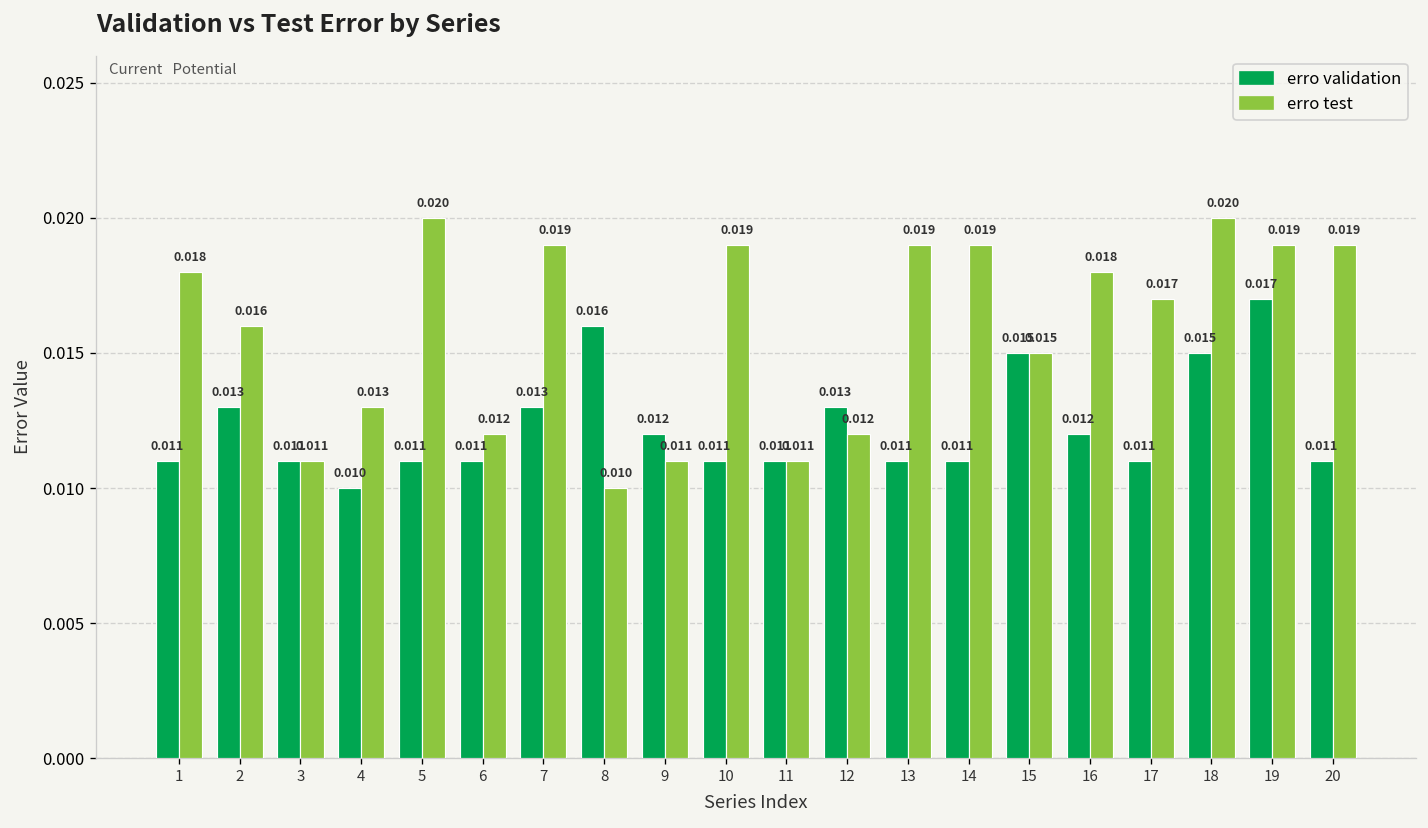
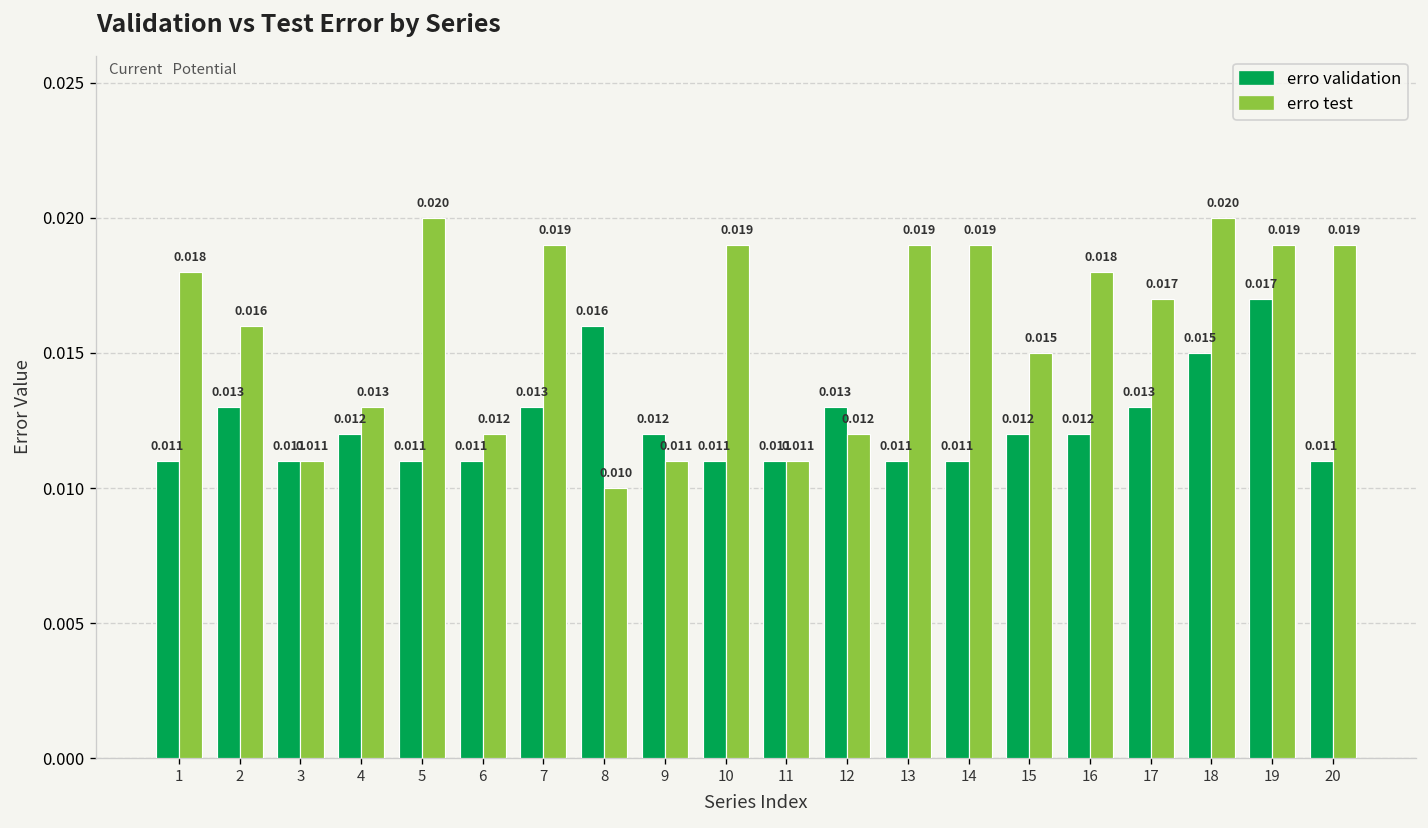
  {
    "erro validation": {
      "1": 0.011,
      "2": 0.013,
-     "4": 0.010,
+     "4": 0.012,
      "5": 0.011,
      "6": 0.011,
      "7": 0.013,
      "8": 0.016,
      "9": 0.012,
      "10": 0.011,
      "12": 0.013,
      "13": 0.011,
      "14": 0.011,
-     "15": 0.015,
+     "15": 0.012,
      "16": 0.012,
-     "17": 0.011,
+     "17": 0.013,
      "18": 0.015,
      "19": 0.017,
      "20": 0.011
    },
    "erro test": {
      "1": 0.018,
      "2": 0.016,
      "4": 0.013,
      "5": 0.020,
      "6": 0.012,
      "7": 0.019,
      "8": 0.010,
      "9": 0.011,
      "10": 0.019,
      "12": 0.012,
      "13": 0.019,
      "14": 0.019,
      "16": 0.018,
      "17": 0.017,
      "18": 0.020,
      "19": 0.019,
      "20": 0.019
    }
  }
